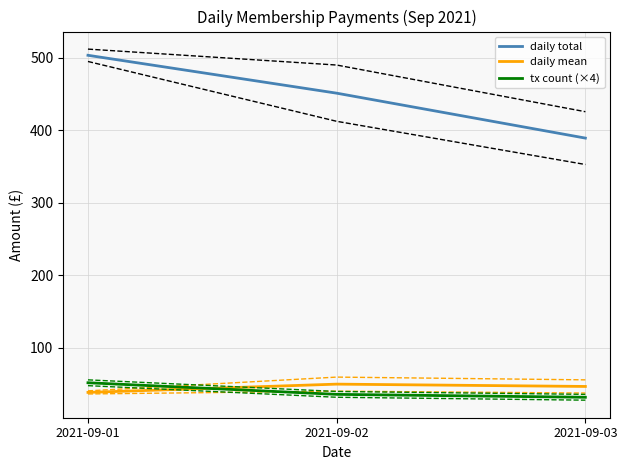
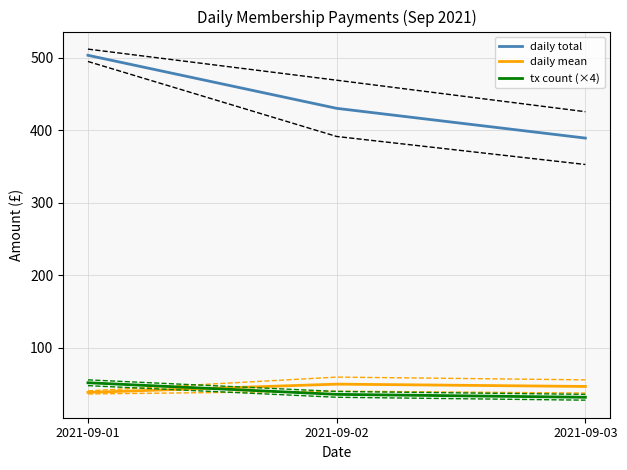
  {
    "daily total": {
      "2021-09-01": 500,
-     "2021-09-02": 450,
+     "2021-09-02": 430,
      "2021-09-03": 390
    }
  }
